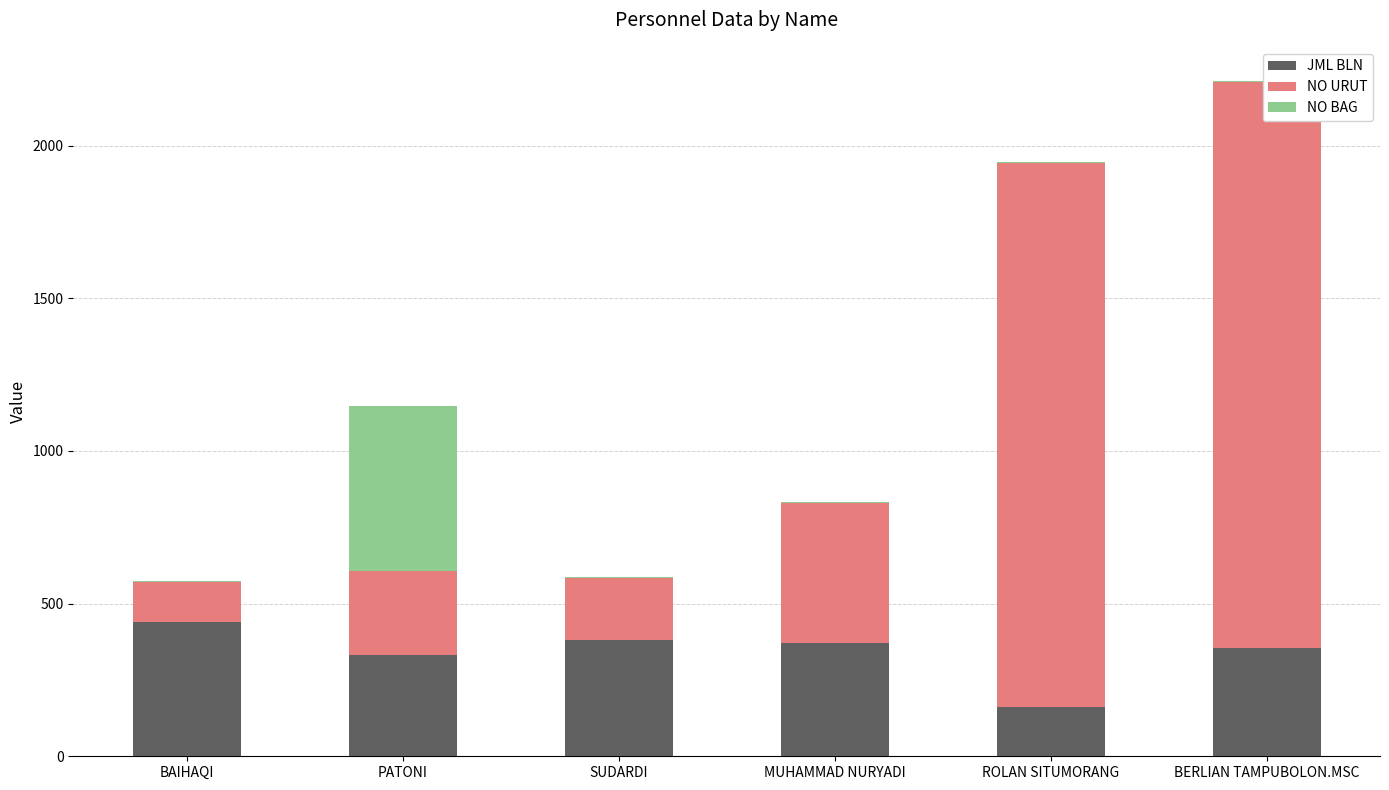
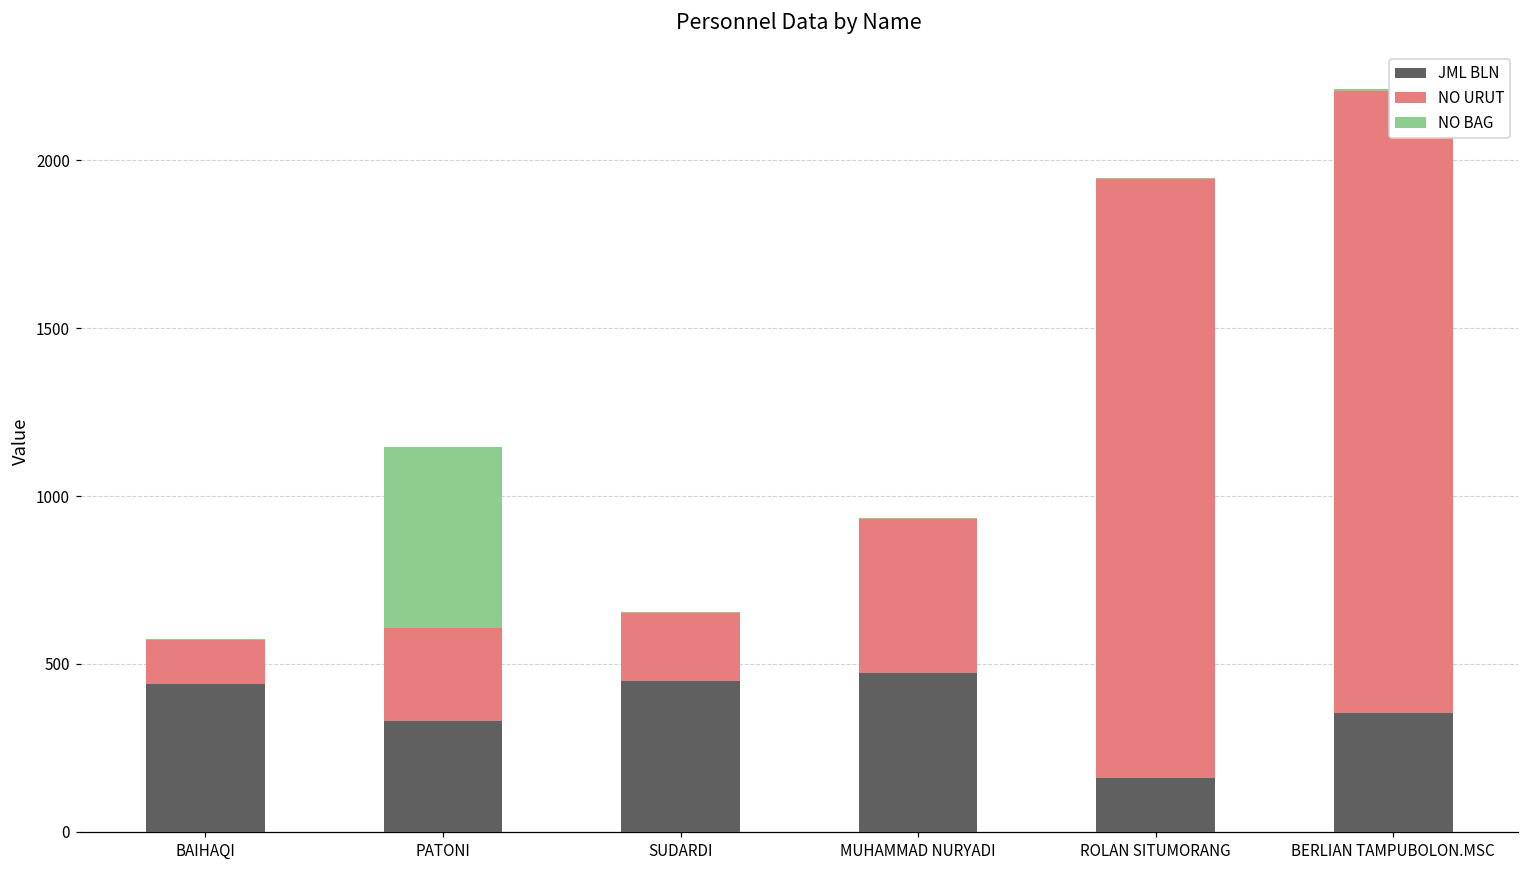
  {
    "JML BLN": {
      "BAIHAQI": 440,
      "PATONI": 330,
-     "SUDARDI": 380,
-     "MUHAMMAD NURYADI": 370,
+     "SUDARDI": 450,
+     "MUHAMMAD NURYADI": 470,
      "ROLAN SITUMORANG": 160,
      "BERLIAN TAMPUBOLON.MSC": 360
    },
    "NO URUT": {
      "BAIHAQI": 130,
      "PATONI": 280,
      "SUDARDI": 210,
      "MUHAMMAD NURYADI": 460,
      "ROLAN SITUMORANG": 1780
    },
    "NO BAG": {
      "PATONI": 540
    }
  }
